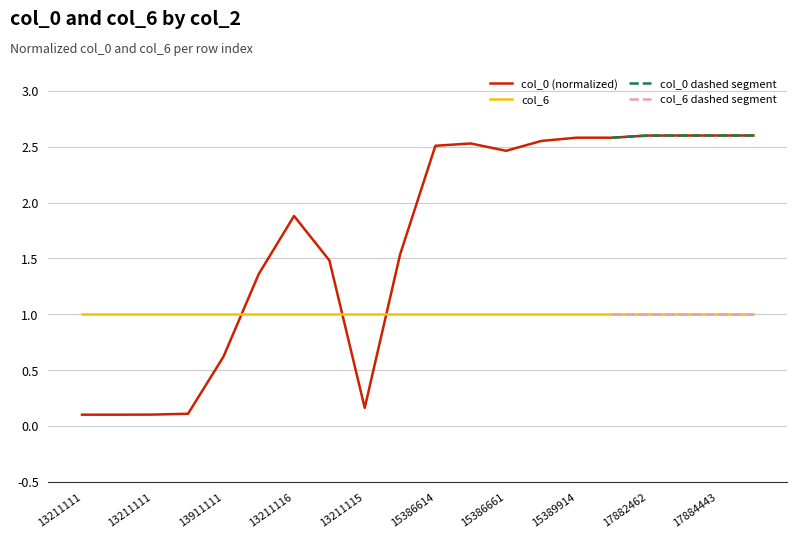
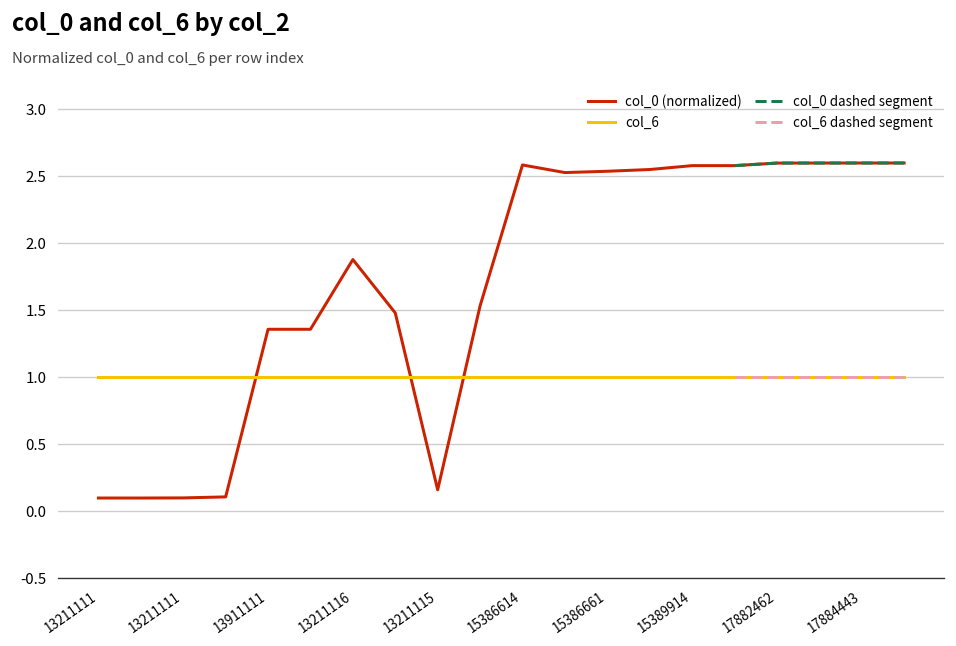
  {
    "col_0 (normalized)": {
-     "13911111": 0.62,
+     "13911111": 1.36,
      "13211116": 1.88,
      "13211115": 0.16,
-     "15386614": 2.51,
-     "15386661": 2.46,
+     "15386614": 2.59,
+     "15386661": 2.54,
      "15389914": 2.58
    },
    "col_6": {
      "13911111": 1.00,
      "13211116": 1.00,
      "13211115": 1.00,
      "15386614": 1.00,
      "15386661": 1.00,
      "15389914": 1.00
    }
  }
